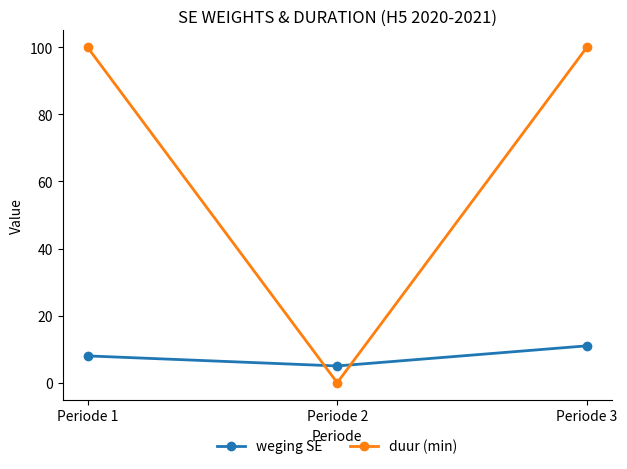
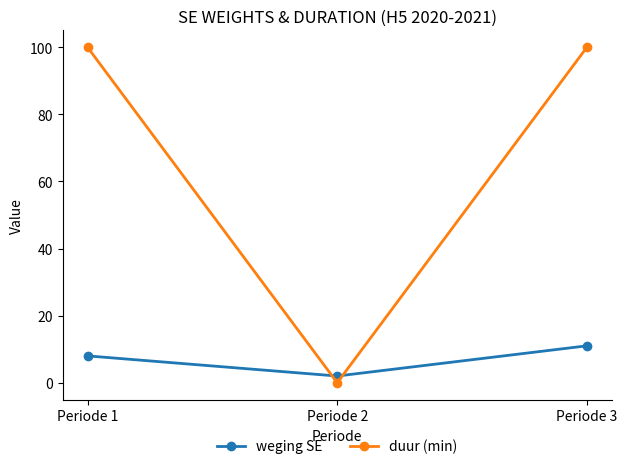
  {
    "weging SE": {
      "Periode 1": 8,
-     "Periode 2": 5,
+     "Periode 2": 2,
      "Periode 3": 11
    },
    "duur (min)": {
      "Periode 1": 100,
      "Periode 2": 0,
      "Periode 3": 100
    }
  }
